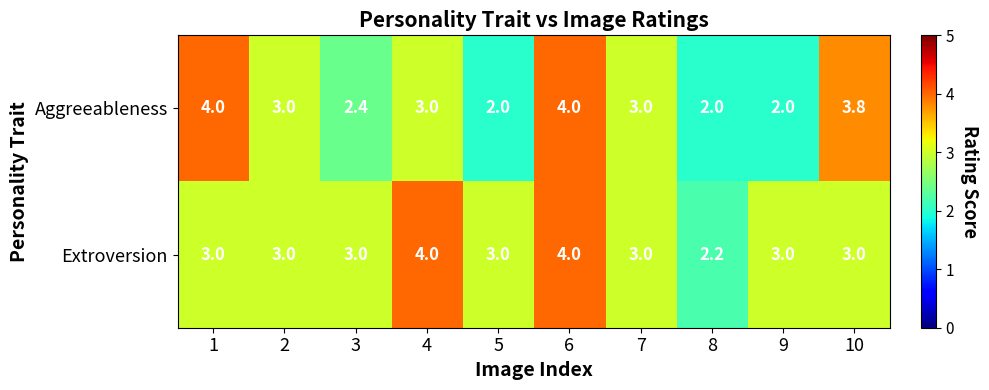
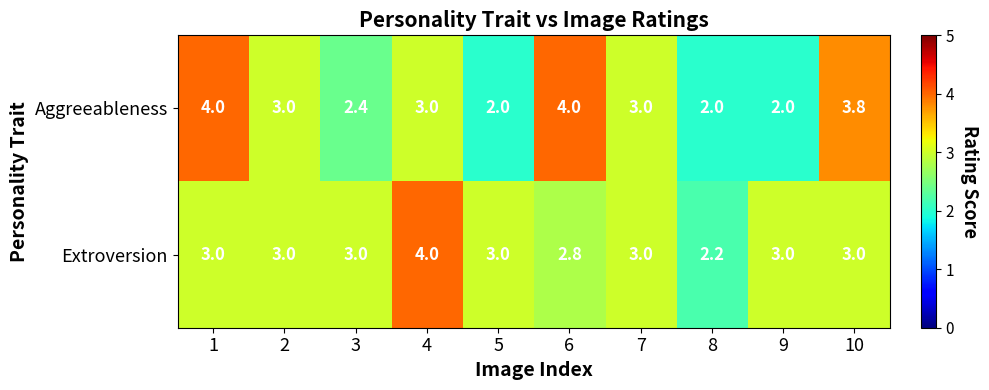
  {
    "Aggreeableness": {
      "1": 4.0,
      "2": 3.0,
      "3": 2.4,
      "4": 3.0,
      "5": 2.0,
      "6": 4.0,
      "7": 3.0,
      "8": 2.0,
      "9": 2.0,
      "10": 3.8
    },
    "Extroversion": {
      "1": 3.0,
      "2": 3.0,
      "3": 3.0,
      "4": 4.0,
      "5": 3.0,
-     "6": 4.0,
+     "6": 2.8,
      "7": 3.0,
      "8": 2.2,
      "9": 3.0,
      "10": 3.0
    }
  }
